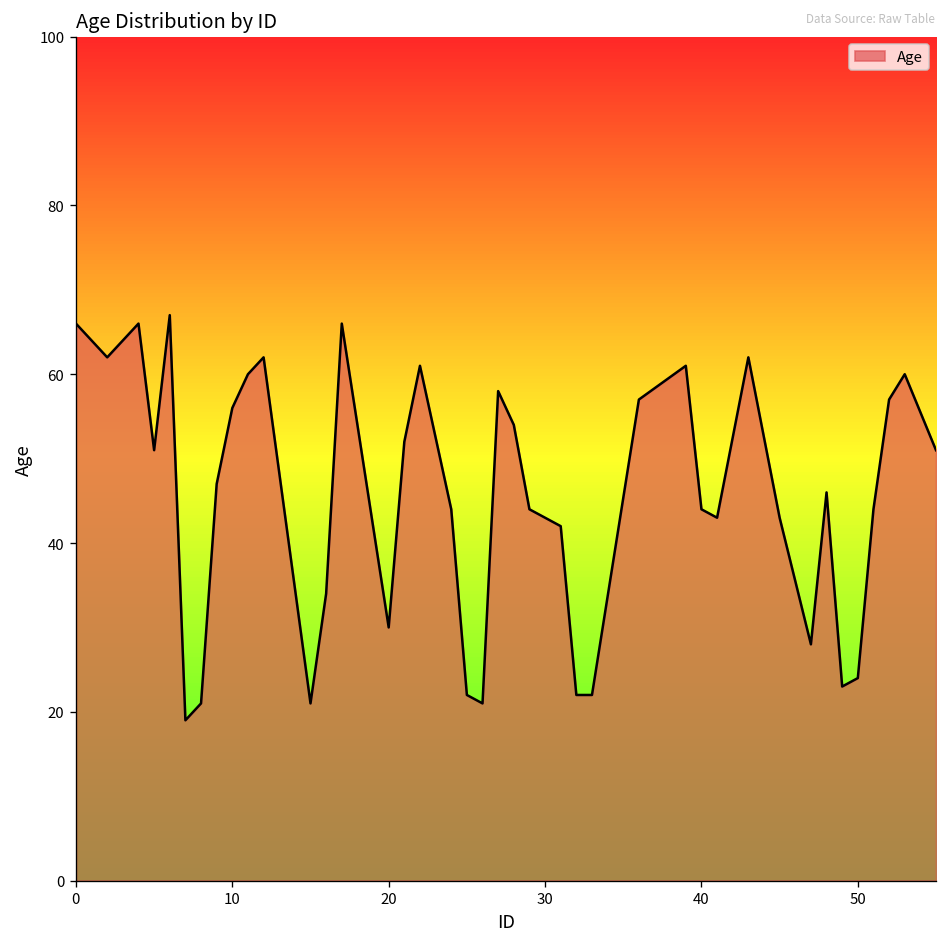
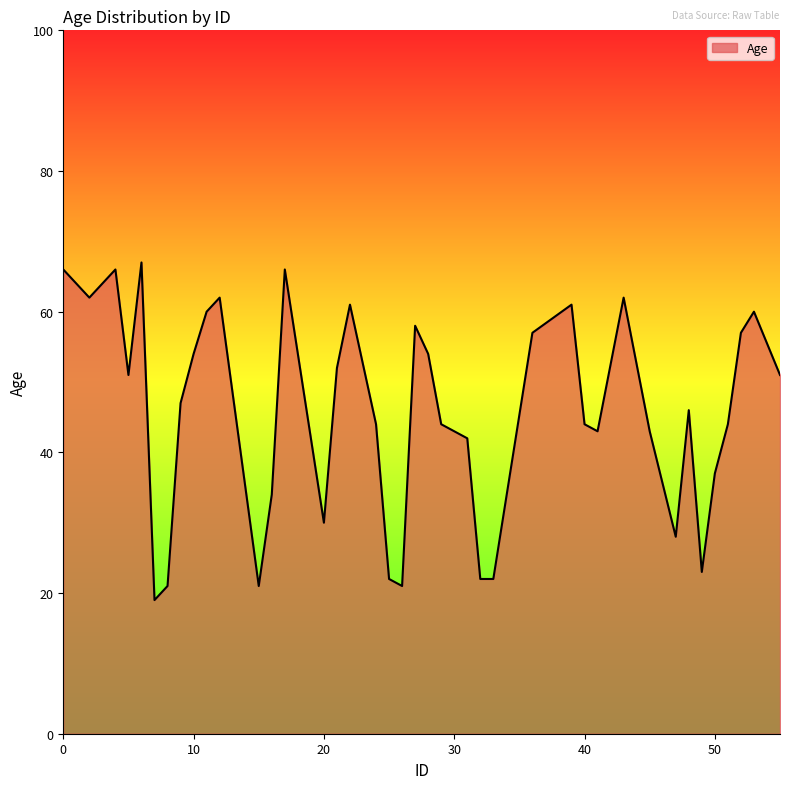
  {
    "0": 66,
-   "10": 56,
+   "10": 54,
    "20": 30,
    "40": 44,
-   "50": 24
+   "50": 37
  }
